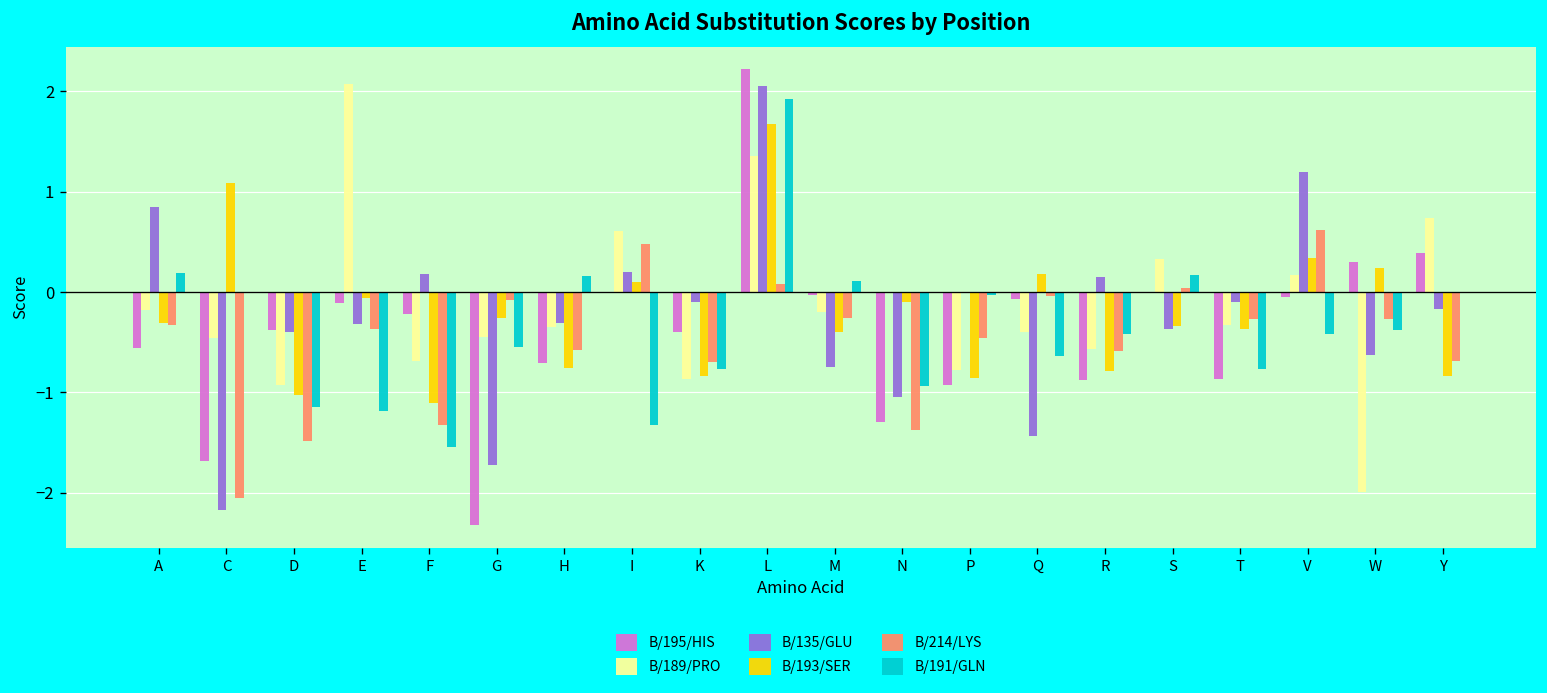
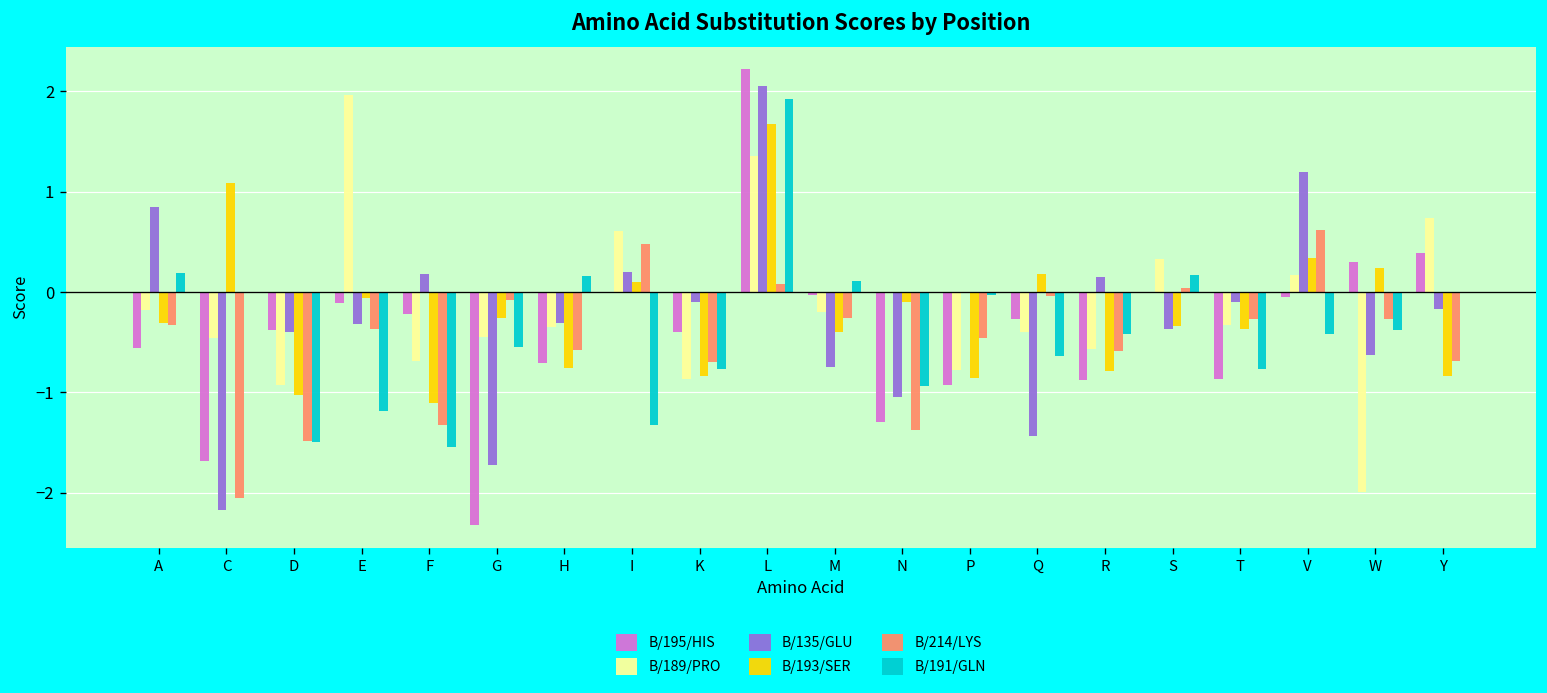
  {
    "B/195/HIS": {
      "A": -0.6,
      "C": -1.7,
      "D": -0.4,
      "E": -0.1,
      "F": -0.2,
      "G": -2.3,
      "H": -0.7,
      "K": -0.4,
      "L": 2.2,
      "M": 0.0,
      "N": -1.3,
      "P": -0.9,
-     "Q": -0.1,
+     "Q": -0.3,
      "R": -0.9,
      "S": 0.0,
      "T": -0.9,
      "V": -0.1,
      "W": 0.3,
      "Y": 0.4
    },
    "B/189/PRO": {
      "A": -0.2,
      "C": -0.5,
      "D": -0.9,
-     "E": 2.1,
+     "E": 2.0,
      "F": -0.7,
      "G": -0.5,
      "H": -0.4,
      "I": 0.6,
      "K": -0.9,
      "L": 1.4,
      "M": -0.2,
      "N": 0.0,
      "P": -0.8,
      "Q": -0.4,
      "R": -0.6,
      "S": 0.3,
      "T": -0.3,
      "V": 0.2,
      "W": -2.0,
      "Y": 0.7
    },
    "B/135/GLU": {
      "A": 0.9,
      "C": -2.2,
      "D": -0.4,
      "E": -0.3,
      "F": 0.2,
      "G": -1.7,
      "H": -0.3,
      "I": 0.2,
      "K": -0.1,
      "L": 2.1,
      "M": -0.8,
      "N": -1.0,
      "P": 0.0,
      "Q": -1.4,
      "R": 0.2,
      "S": -0.4,
      "T": -0.1,
      "V": 1.2,
      "W": -0.6,
      "Y": -0.2
    },
    "B/193/SER": {
      "A": -0.3,
      "C": 1.1,
      "D": -1.0,
      "E": -0.1,
      "F": -1.1,
      "G": -0.3,
      "H": -0.8,
      "I": 0.1,
      "K": -0.8,
      "L": 1.7,
      "M": -0.4,
      "N": -0.1,
      "P": -0.9,
      "Q": 0.2,
      "R": -0.8,
      "S": -0.3,
      "T": -0.4,
      "V": 0.3,
      "W": 0.2,
      "Y": -0.8
    },
    "B/214/LYS": {
      "A": -0.3,
      "C": -2.1,
      "D": -1.5,
      "E": -0.4,
      "F": -1.3,
      "G": -0.1,
      "H": -0.6,
      "I": 0.5,
      "K": -0.7,
      "L": 0.1,
      "M": -0.3,
      "N": -1.4,
      "P": -0.5,
      "Q": 0.0,
      "R": -0.6,
      "S": 0.0,
      "T": -0.3,
      "V": 0.6,
      "W": -0.3,
      "Y": -0.7
    },
    "B/191/GLN": {
      "A": 0.2,
      "C": 0.0,
-     "D": -1.1,
+     "D": -1.5,
      "E": -1.2,
      "F": -1.5,
      "G": -0.6,
      "H": 0.2,
      "I": -1.3,
      "K": -0.8,
      "L": 1.9,
      "M": 0.1,
      "N": -0.9,
      "P": 0.0,
      "Q": -0.6,
      "R": -0.4,
      "S": 0.2,
      "T": -0.8,
      "V": -0.4,
      "W": -0.4,
      "Y": 0.0
    }
  }
